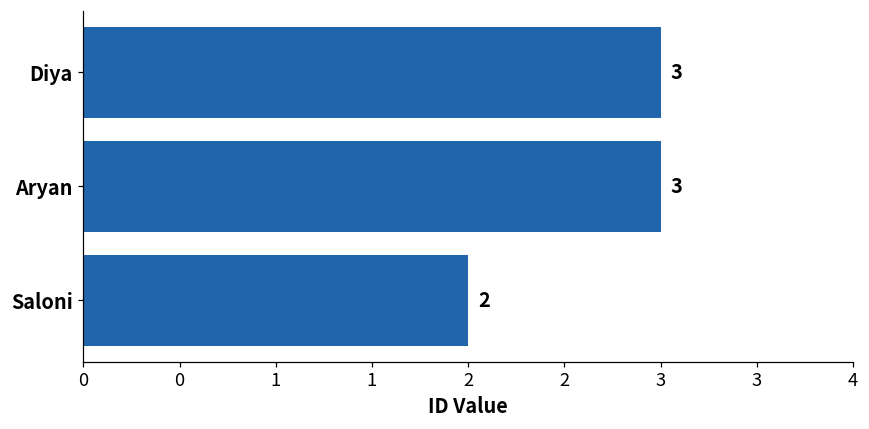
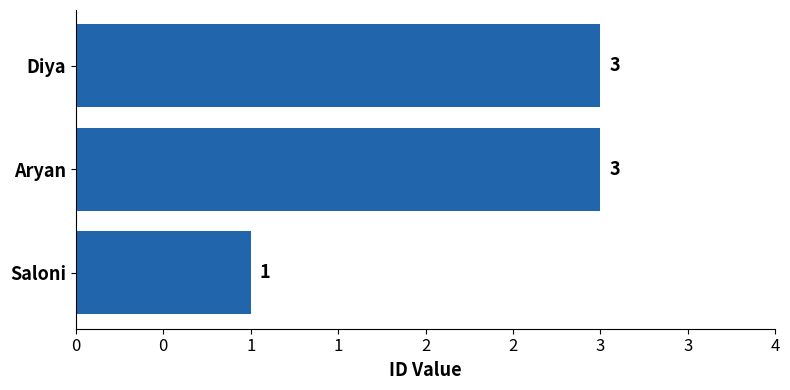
  {
    "Diya": 3,
    "Aryan": 3,
-   "Saloni": 2
+   "Saloni": 1
  }
